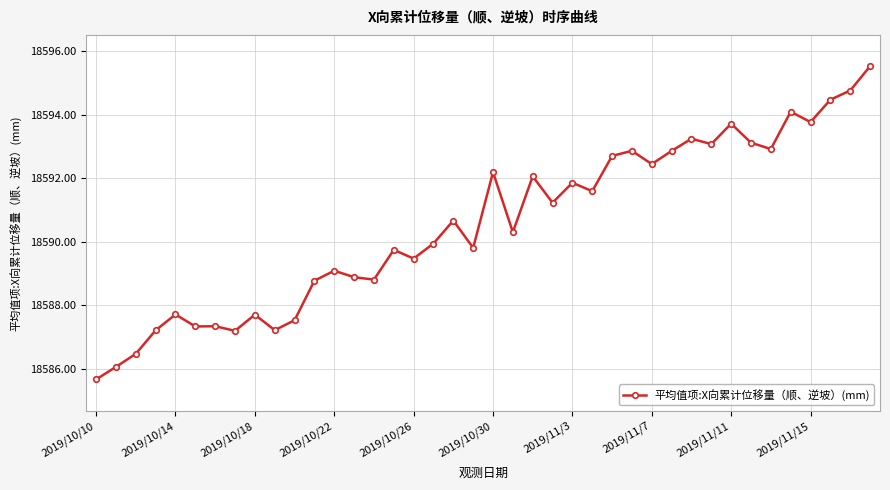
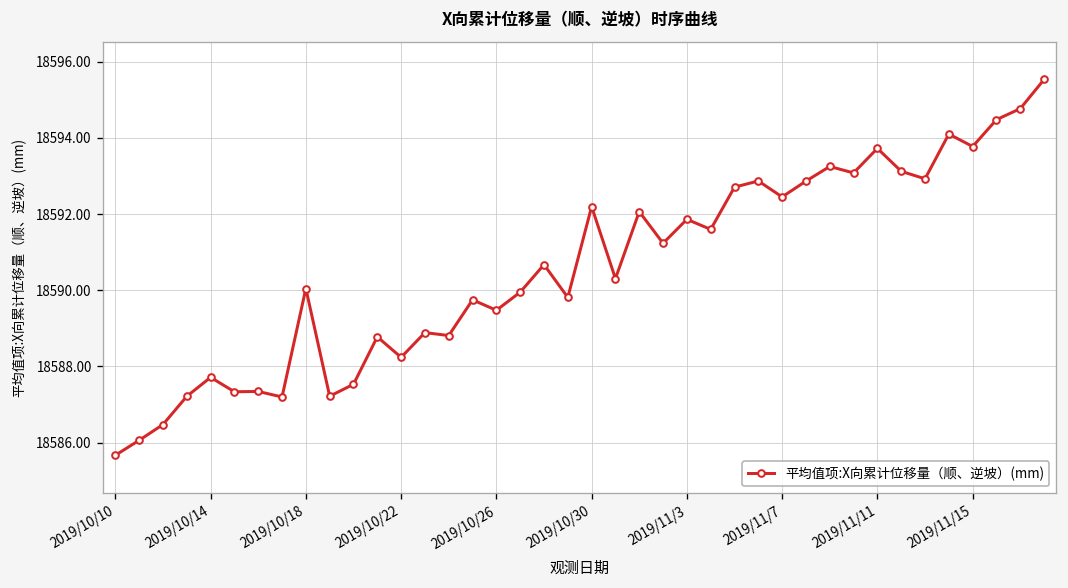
  {
    "2019/10/10": 18585.7,
    "2019/10/14": 18587.7,
-   "2019/10/18": 18587.7,
-   "2019/10/22": 18589.1,
+   "2019/10/18": 18590.0,
+   "2019/10/22": 18588.2,
    "2019/10/26": 18589.5,
    "2019/10/30": 18592.2,
    "2019/11/3": 18591.9,
    "2019/11/7": 18592.5,
    "2019/11/11": 18593.7,
    "2019/11/15": 18593.8
  }
